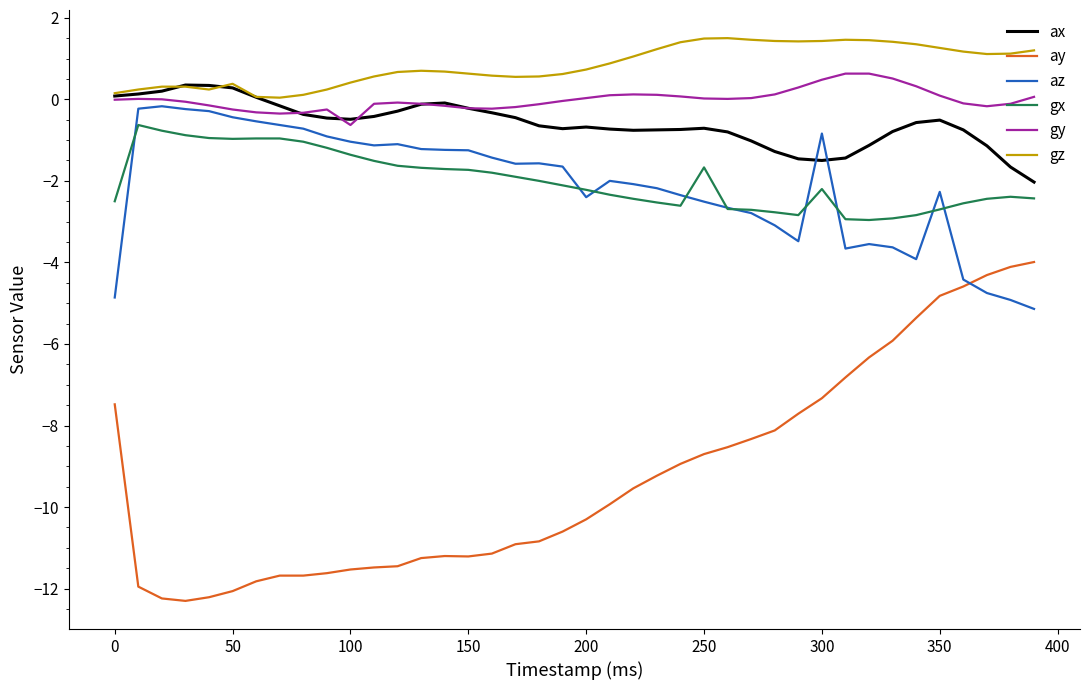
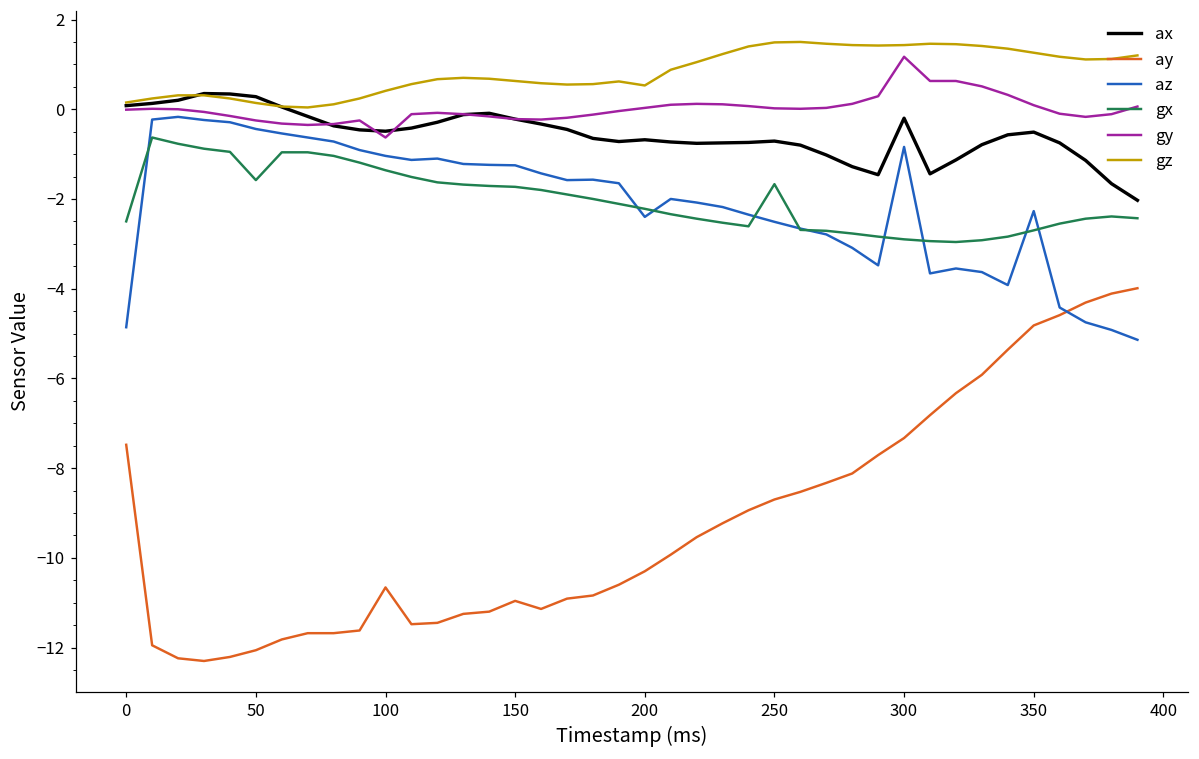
  {
    "ax": {
      "0": 0.1,
      "50": 0.3,
      "100": -0.5,
      "200": -0.7,
      "250": -0.7,
-     "300": -1.5,
+     "300": -0.2,
      "350": -0.5
    },
    "ay": {
      "0": -7.5,
      "50": -12.1,
-     "100": -11.5,
-     "150": -11.2,
+     "100": -10.7,
+     "150": -11.0,
      "200": -10.3,
      "250": -8.7,
      "300": -7.3,
      "350": -4.8
    },
    "az": {
      "0": -4.9,
      "50": -0.4,
      "100": -1.0,
      "150": -1.3,
      "200": -2.4,
      "250": -2.5,
      "300": -0.8,
      "350": -2.3
    },
    "gx": {
      "0": -2.5,
-     "50": -1.0,
+     "50": -1.6,
      "100": -1.4,
      "150": -1.7,
      "200": -2.2,
      "250": -1.7,
-     "300": -2.2,
+     "300": -2.9,
      "350": -2.7
    },
    "gy": {
      "0": 0.0,
      "50": -0.3,
      "100": -0.6,
      "200": 0.0,
      "250": 0.0,
-     "300": 0.5,
+     "300": 1.2,
      "350": 0.1
    },
    "gz": {
      "0": 0.2,
-     "50": 0.4,
+     "50": 0.1,
      "100": 0.4,
      "150": 0.6,
-     "200": 0.7,
+     "200": 0.5,
      "250": 1.5,
      "300": 1.4,
      "350": 1.3
    }
  }
